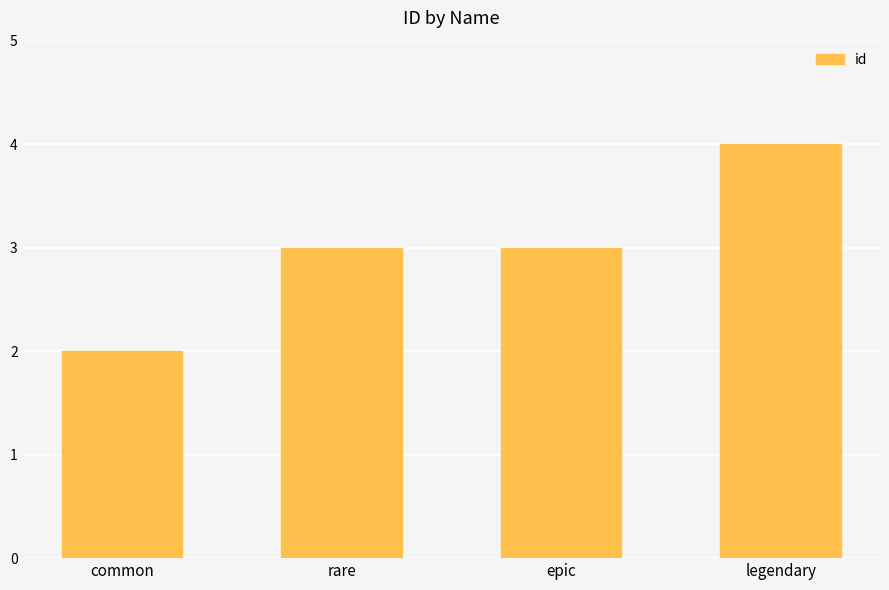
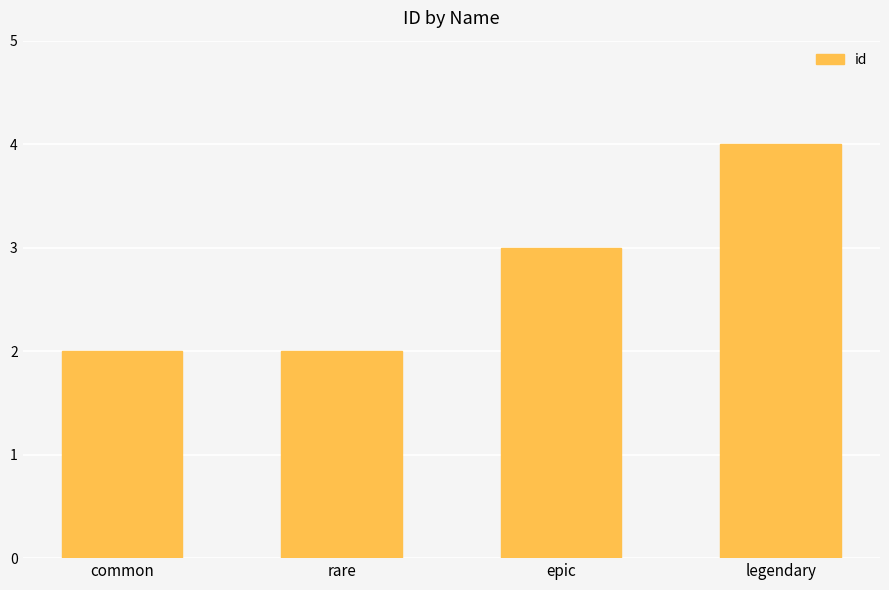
  {
    "common": 2,
-   "rare": 3,
+   "rare": 2,
    "epic": 3,
    "legendary": 4
  }
